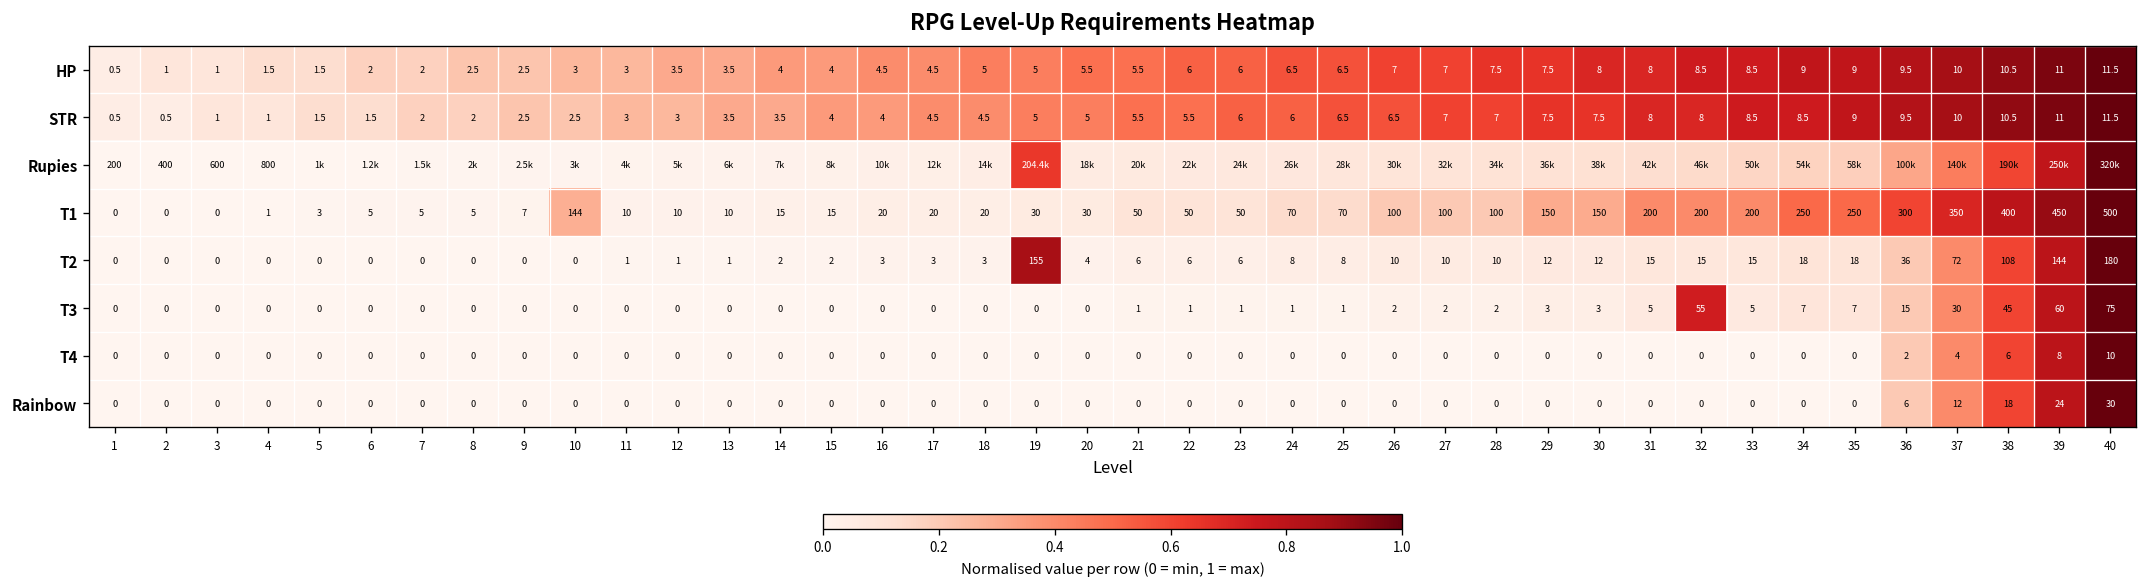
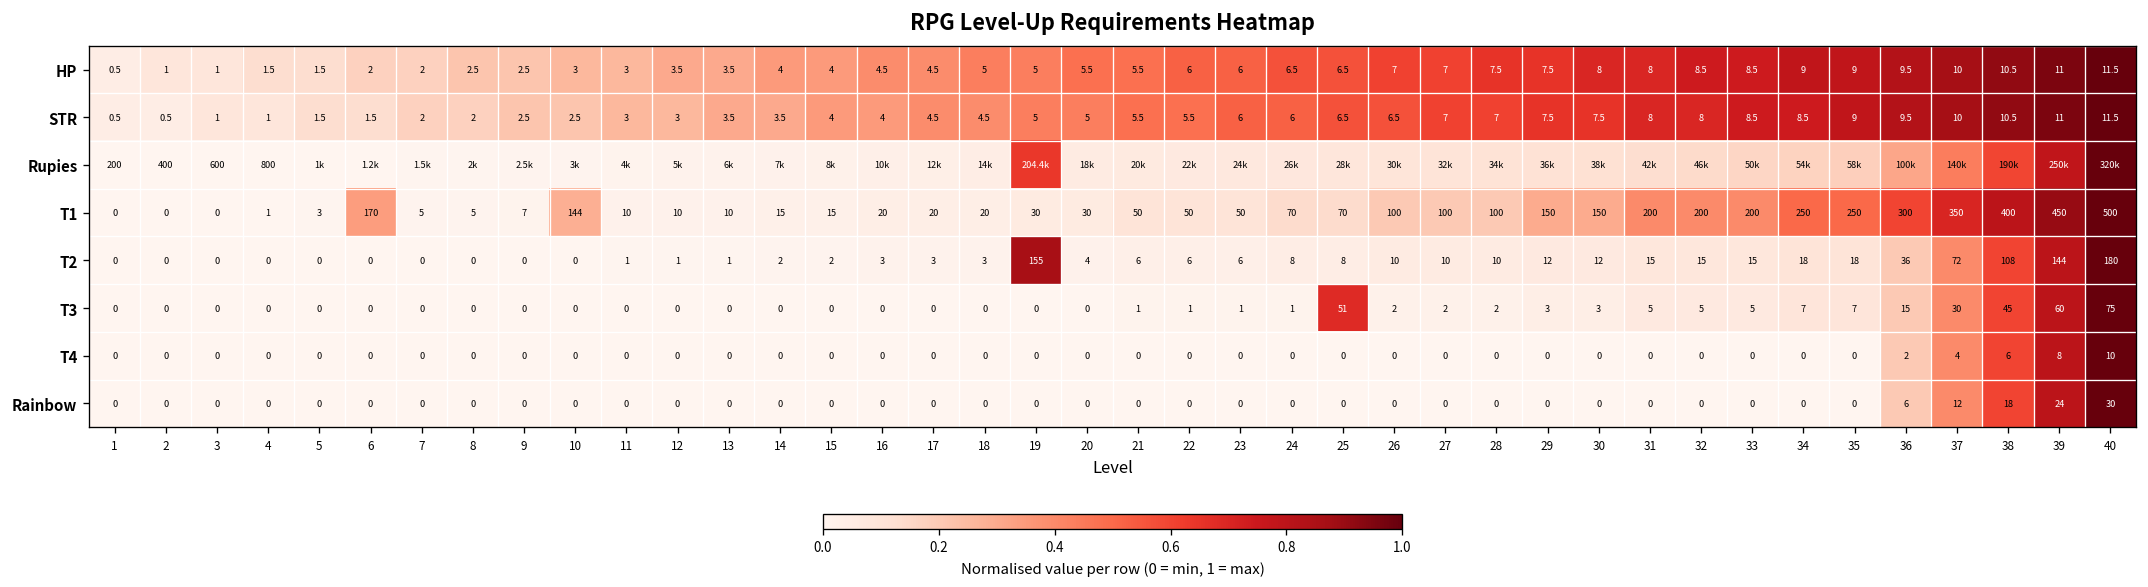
  {
    "T1": {
      "1": 0,
      "2": 0,
      "3": 0,
      "4": 1,
      "5": 3,
-     "6": 5,
+     "6": 170,
      "7": 5,
      "8": 5,
      "9": 7,
      "10": 144,
      "11": 10,
      "12": 10,
      "13": 10,
      "14": 15,
      "15": 15,
      "16": 20,
      "17": 20,
      "18": 20,
      "19": 30,
      "20": 30,
      "21": 50,
      "22": 50,
      "23": 50,
      "24": 70,
      "25": 70,
      "26": 100,
      "27": 100,
      "28": 100,
      "29": 150,
      "30": 150,
      "31": 200,
      "32": 200,
      "33": 200,
      "34": 250,
      "35": 250,
      "36": 300,
      "37": 350,
      "38": 400,
      "39": 450,
      "40": 500
    },
    "T3": {
      "1": 0,
      "2": 0,
      "3": 0,
      "4": 0,
      "5": 0,
      "6": 0,
      "7": 0,
      "8": 0,
      "9": 0,
      "10": 0,
      "11": 0,
      "12": 0,
      "13": 0,
      "14": 0,
      "15": 0,
      "16": 0,
      "17": 0,
      "18": 0,
      "19": 0,
      "20": 0,
      "21": 1,
      "22": 1,
      "23": 1,
      "24": 1,
-     "25": 1,
+     "25": 51,
      "26": 2,
      "27": 2,
      "28": 2,
      "29": 3,
      "30": 3,
      "31": 5,
-     "32": 55,
+     "32": 5,
      "33": 5,
      "34": 7,
      "35": 7,
      "36": 15,
      "37": 30,
      "38": 45,
      "39": 60,
      "40": 75
    }
  }
